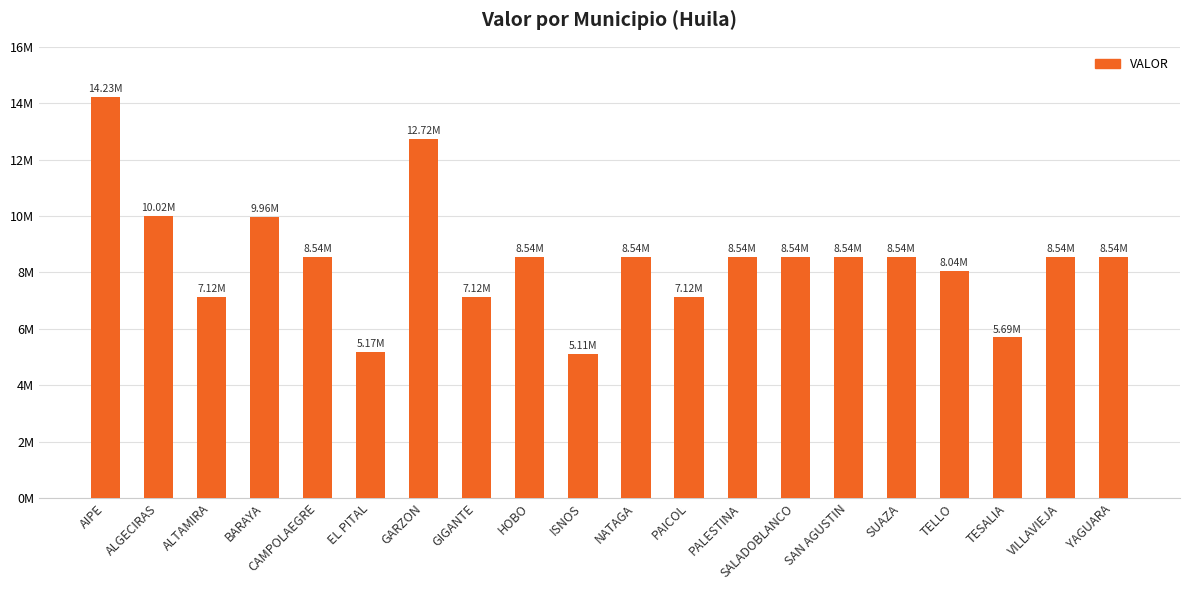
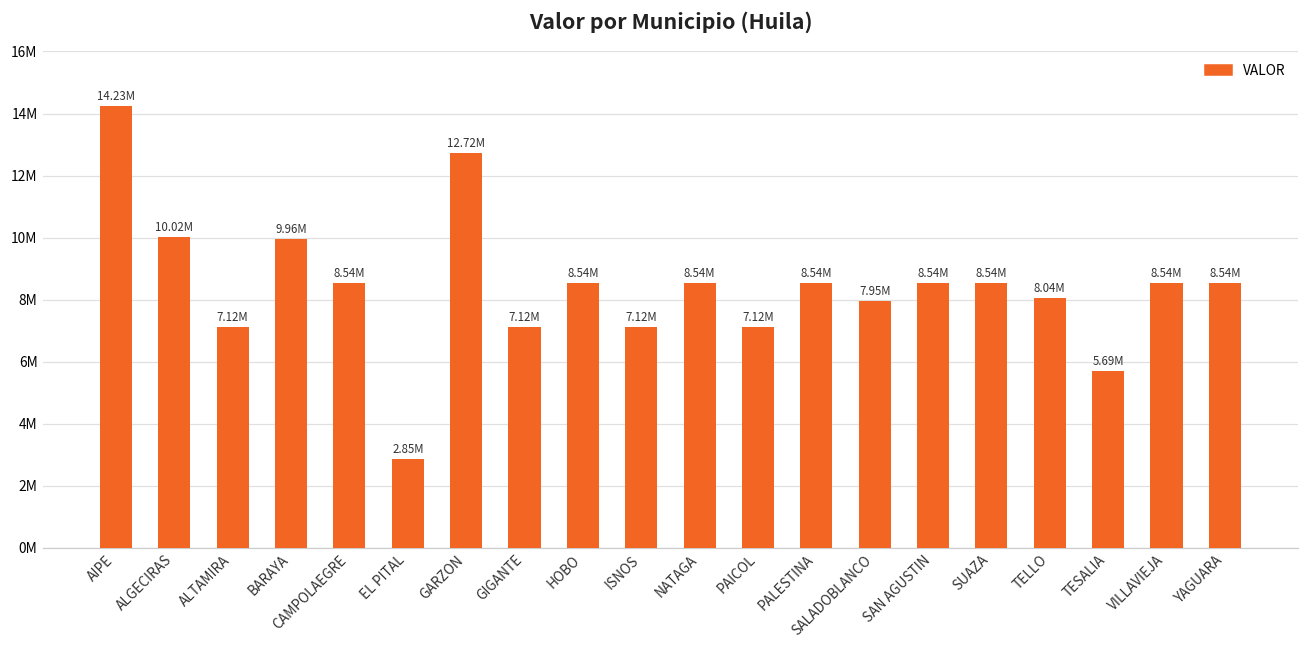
  {
    "AIPE": "14.23M",
    "ALGECIRAS": "10.02M",
    "ALTAMIRA": "7.12M",
    "BARAYA": "9.96M",
    "CAMPOLAEGRE": "8.54M",
-   "EL PITAL": "5.17M",
+   "EL PITAL": "2.85M",
    "GARZON": "12.72M",
    "GIGANTE": "7.12M",
    "HOBO": "8.54M",
-   "ISNOS": "5.11M",
+   "ISNOS": "7.12M",
    "NATAGA": "8.54M",
    "PAICOL": "7.12M",
    "PALESTINA": "8.54M",
-   "SALADOBLANCO": "8.54M",
+   "SALADOBLANCO": "7.95M",
    "SAN AGUSTIN": "8.54M",
    "SUAZA": "8.54M",
    "TELLO": "8.04M",
    "TESALIA": "5.69M",
    "VILLAVIEJA": "8.54M",
    "YAGUARA": "8.54M"
  }
